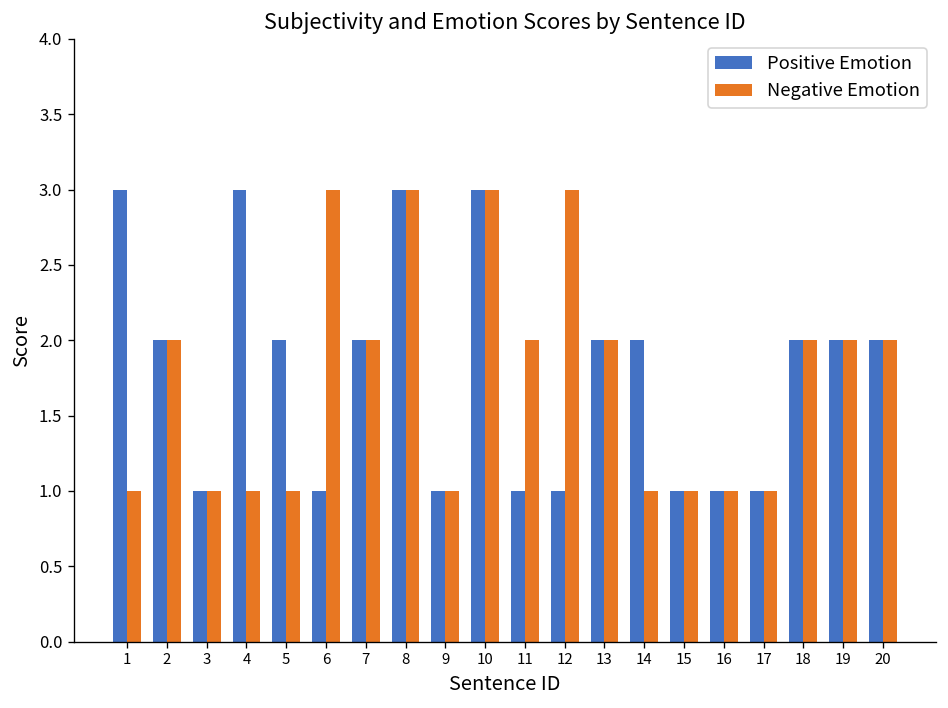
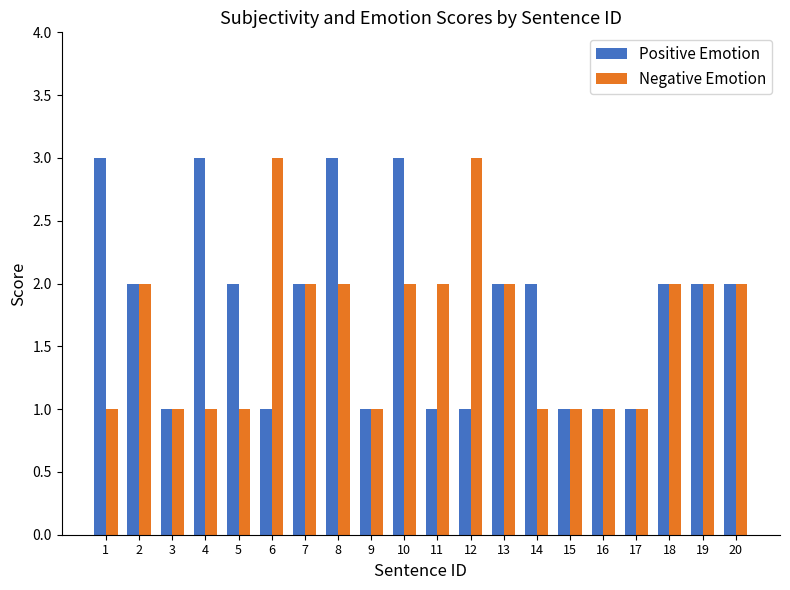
  {
    "Positive Emotion": {
      "1": 3,
      "2": 2,
      "3": 1,
      "4": 3,
      "5": 2,
      "6": 1,
      "7": 2,
      "8": 3,
      "9": 1,
      "10": 3,
      "11": 1,
      "12": 1,
      "13": 2,
      "14": 2,
      "15": 1,
      "16": 1,
      "17": 1,
      "18": 2,
      "19": 2,
      "20": 2
    },
    "Negative Emotion": {
      "1": 1,
      "2": 2,
      "3": 1,
      "4": 1,
      "5": 1,
      "6": 3,
      "7": 2,
-     "8": 3,
+     "8": 2,
      "9": 1,
-     "10": 3,
+     "10": 2,
      "11": 2,
      "12": 3,
      "13": 2,
      "14": 1,
      "15": 1,
      "16": 1,
      "17": 1,
      "18": 2,
      "19": 2,
      "20": 2
    }
  }
